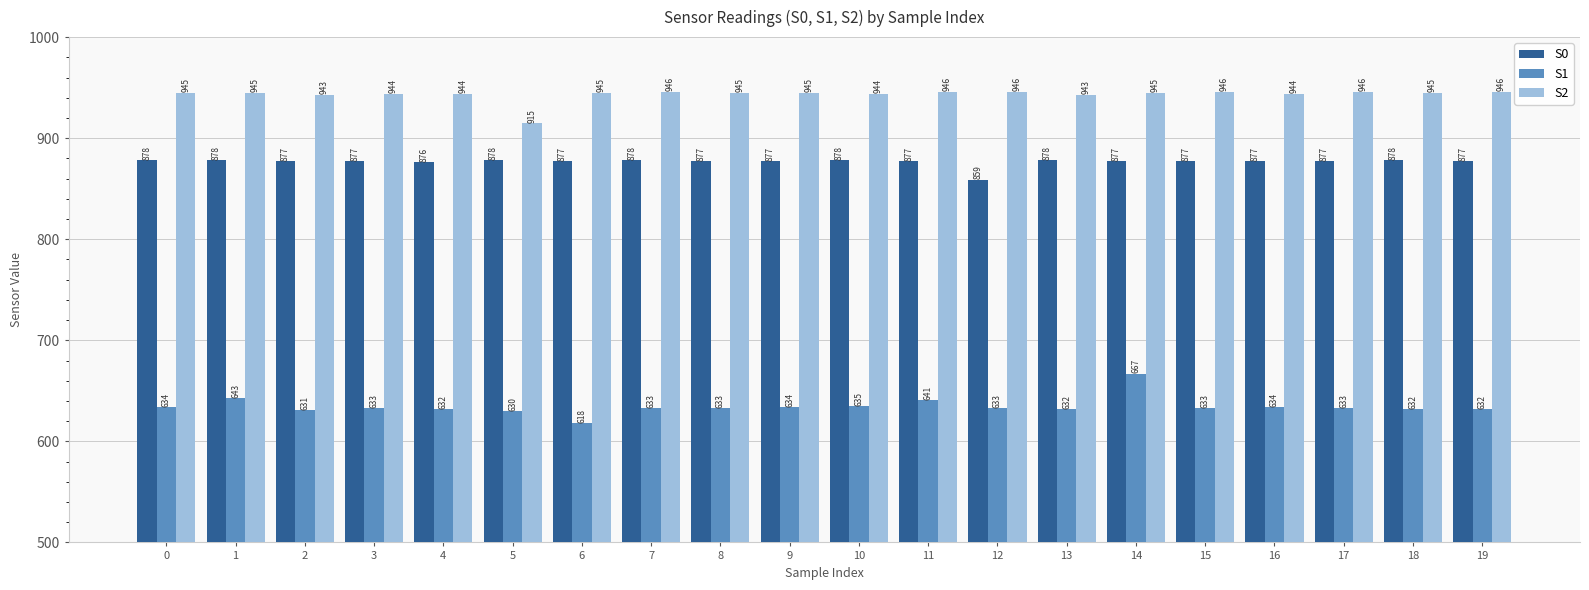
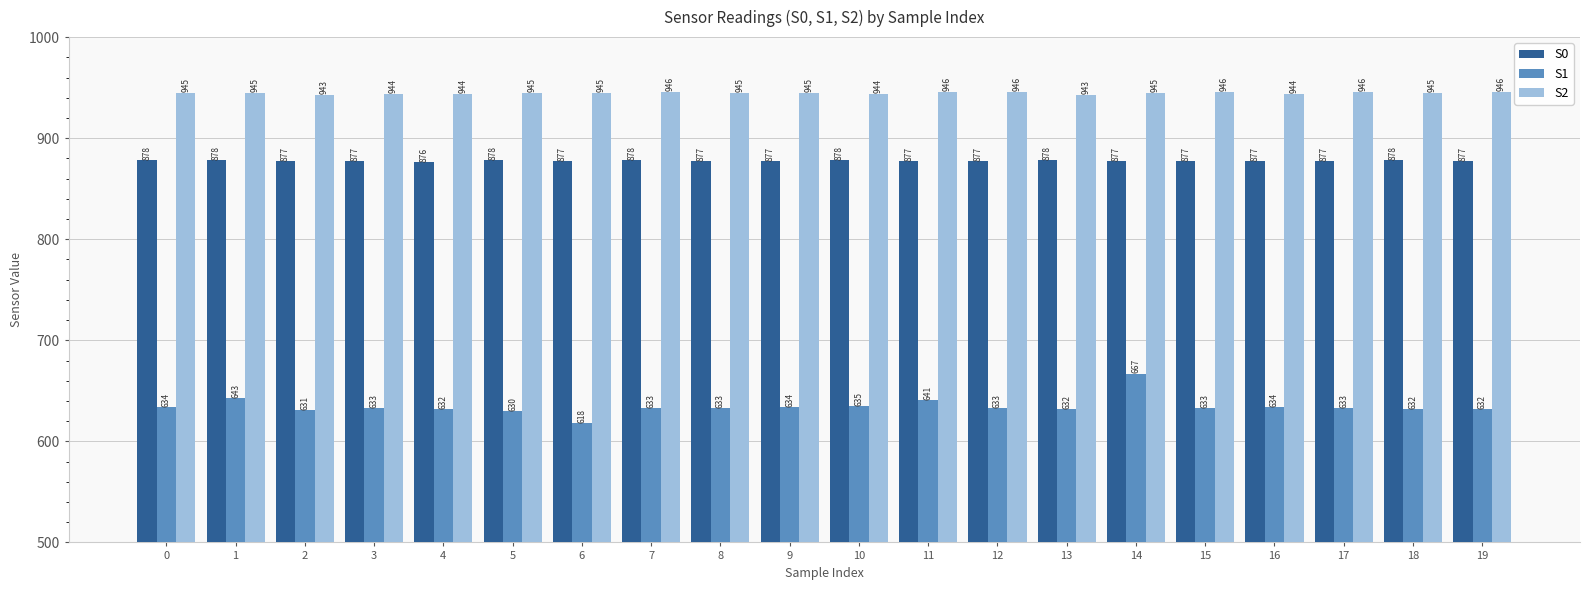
  {
    "S0": {
      "0": 878,
      "1": 878,
      "2": 877,
      "3": 877,
      "4": 876,
      "5": 878,
      "6": 877,
      "7": 878,
      "8": 877,
      "9": 877,
      "10": 878,
      "11": 877,
-     "12": 859,
+     "12": 877,
      "13": 878,
      "14": 877,
      "15": 877,
      "16": 877,
      "17": 877,
      "18": 878,
      "19": 877
    },
    "S1": {
      "0": 634,
      "1": 643,
      "2": 631,
      "3": 633,
      "4": 632,
      "5": 630,
      "6": 618,
      "7": 633,
      "8": 633,
      "9": 634,
      "10": 635,
      "11": 641,
      "12": 633,
      "13": 632,
      "14": 667,
      "15": 633,
      "16": 634,
      "17": 633,
      "18": 632,
      "19": 632
    },
    "S2": {
      "0": 945,
      "1": 945,
      "2": 943,
      "3": 944,
      "4": 944,
-     "5": 915,
+     "5": 945,
      "6": 945,
      "7": 946,
      "8": 945,
      "9": 945,
      "10": 944,
      "11": 946,
      "12": 946,
      "13": 943,
      "14": 945,
      "15": 946,
      "16": 944,
      "17": 946,
      "18": 945,
      "19": 946
    }
  }
